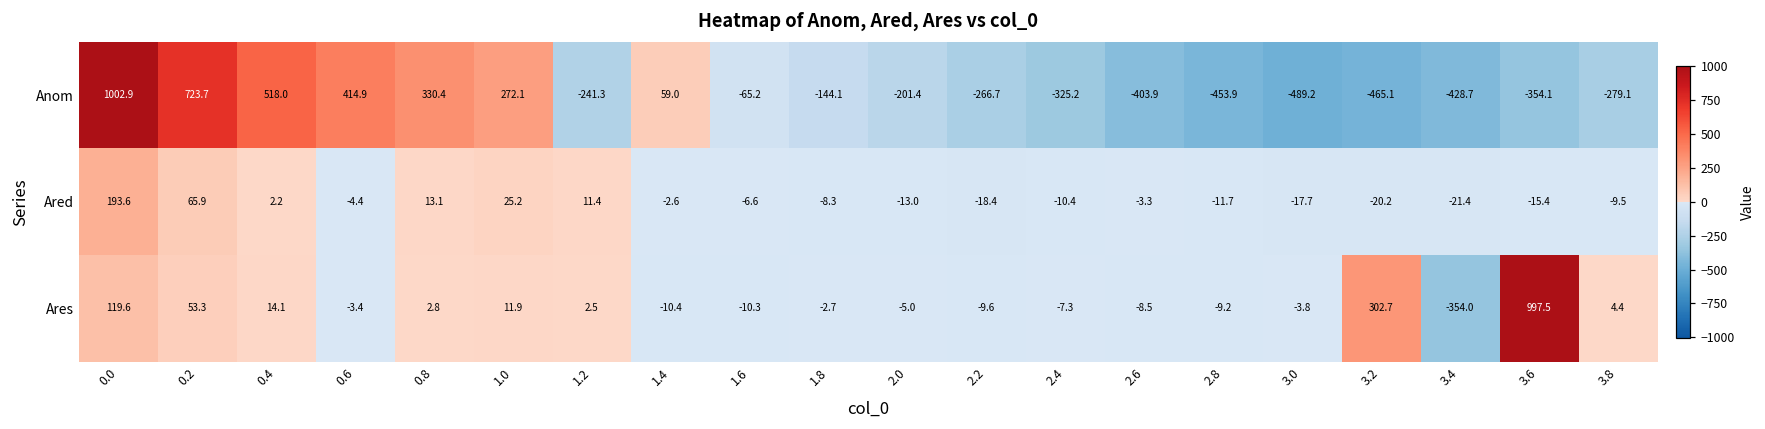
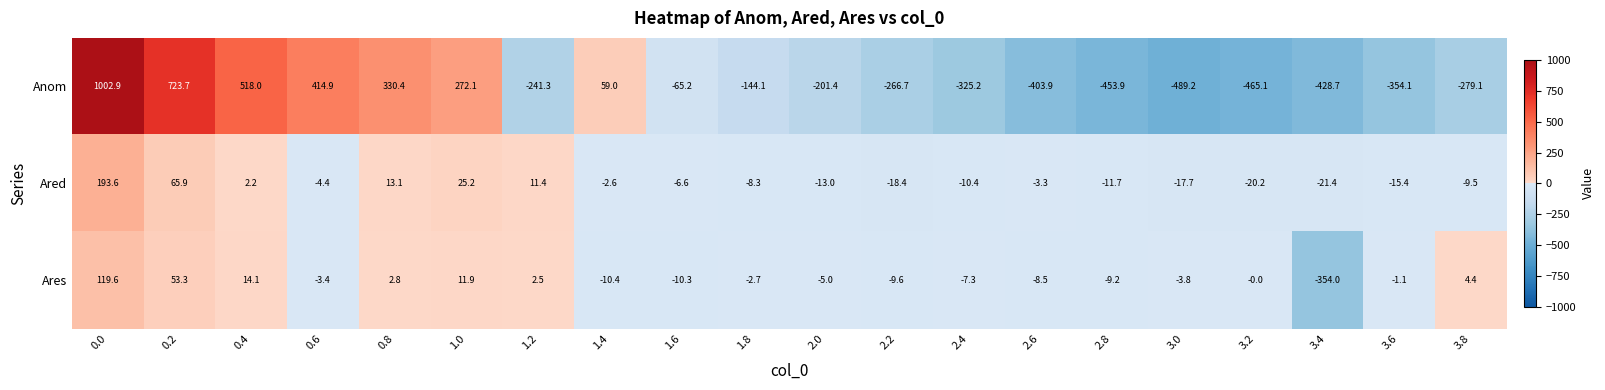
  {
    "Anom": {
      "0.0": 1002.9,
      "0.2": 723.7,
      "0.4": 518.0,
      "0.6": 414.9,
      "0.8": 330.4,
      "1.0": 272.1,
      "1.2": -241.3,
      "1.4": 59.0,
      "1.6": -65.2,
      "1.8": -144.1,
      "2.0": -201.4,
      "2.2": -266.7,
      "2.4": -325.2,
      "2.6": -403.9,
      "2.8": -453.9,
      "3.0": -489.2,
      "3.2": -465.1,
      "3.4": -428.7,
      "3.6": -354.1,
      "3.8": -279.1
    },
    "Ared": {
      "0.0": 193.6,
      "0.2": 65.9,
      "0.4": 2.2,
      "0.6": -4.4,
      "0.8": 13.1,
      "1.0": 25.2,
      "1.2": 11.4,
      "1.4": -2.6,
      "1.6": -6.6,
      "1.8": -8.3,
      "2.0": -13.0,
      "2.2": -18.4,
      "2.4": -10.4,
      "2.6": -3.3,
      "2.8": -11.7,
      "3.0": -17.7,
      "3.2": -20.2,
      "3.4": -21.4,
      "3.6": -15.4,
      "3.8": -9.5
    },
    "Ares": {
      "0.0": 119.6,
      "0.2": 53.3,
      "0.4": 14.1,
      "0.6": -3.4,
      "0.8": 2.8,
      "1.0": 11.9,
      "1.2": 2.5,
      "1.4": -10.4,
      "1.6": -10.3,
      "1.8": -2.7,
      "2.0": -5.0,
      "2.2": -9.6,
      "2.4": -7.3,
      "2.6": -8.5,
      "2.8": -9.2,
      "3.0": -3.8,
-     "3.2": 302.7,
+     "3.2": -0.0,
      "3.4": -354.0,
-     "3.6": 997.5,
+     "3.6": -1.1,
      "3.8": 4.4
    }
  }
